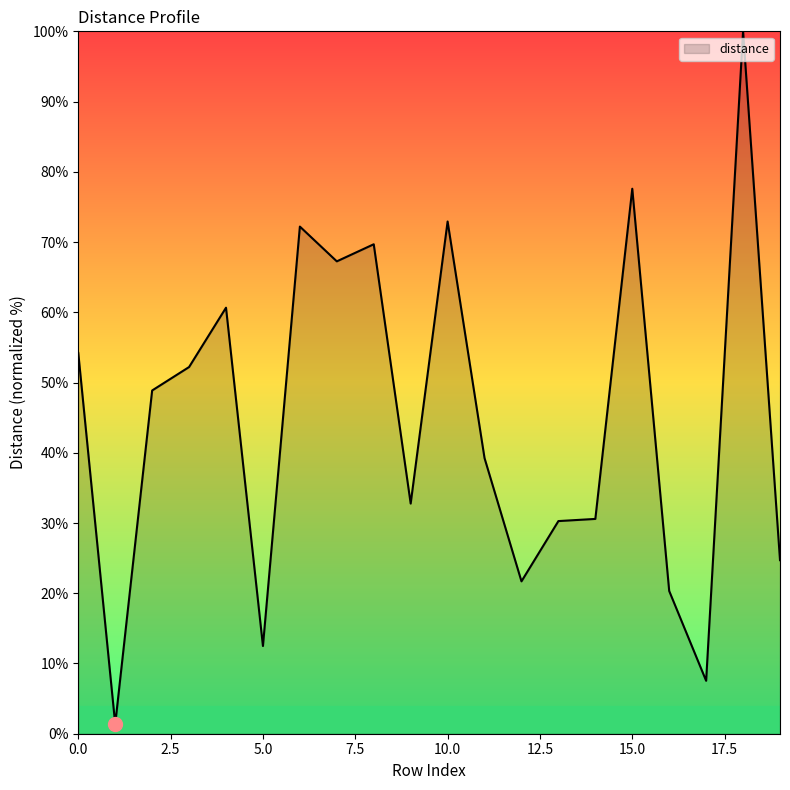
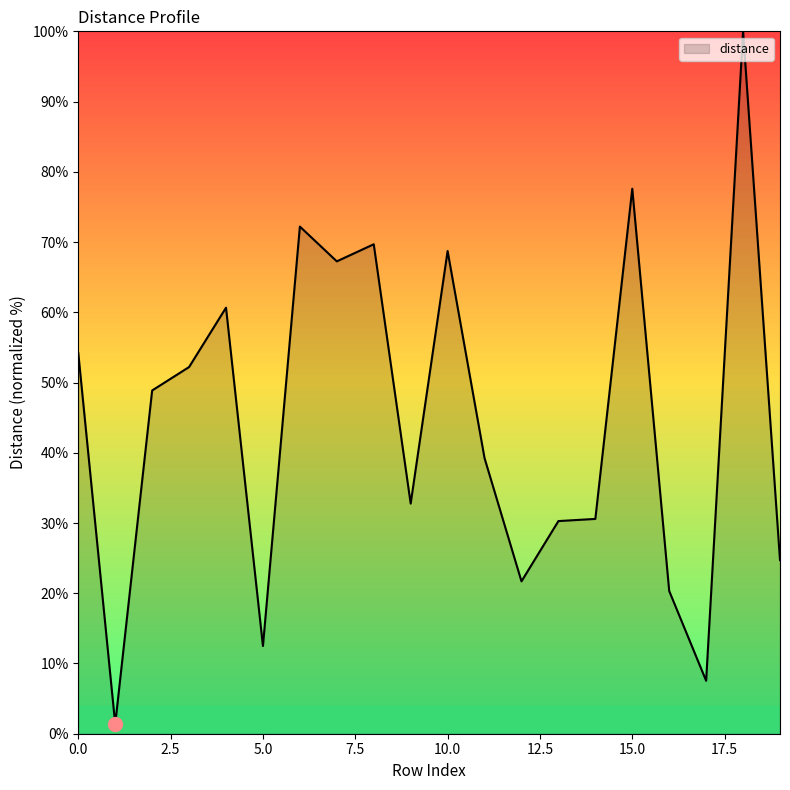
  {
    "distance": {
      "0.0": "54%",
      "5.0": "12%",
-     "10.0": "73%",
+     "10.0": "69%",
      "15.0": "78%"
    }
  }
